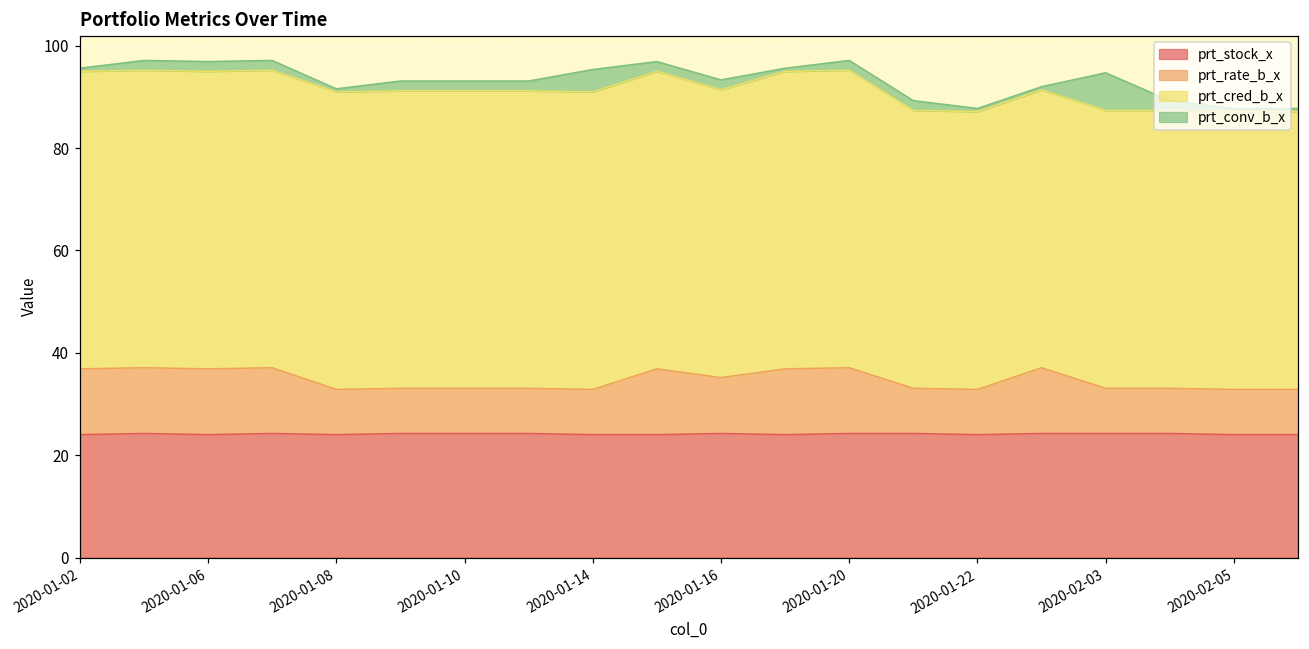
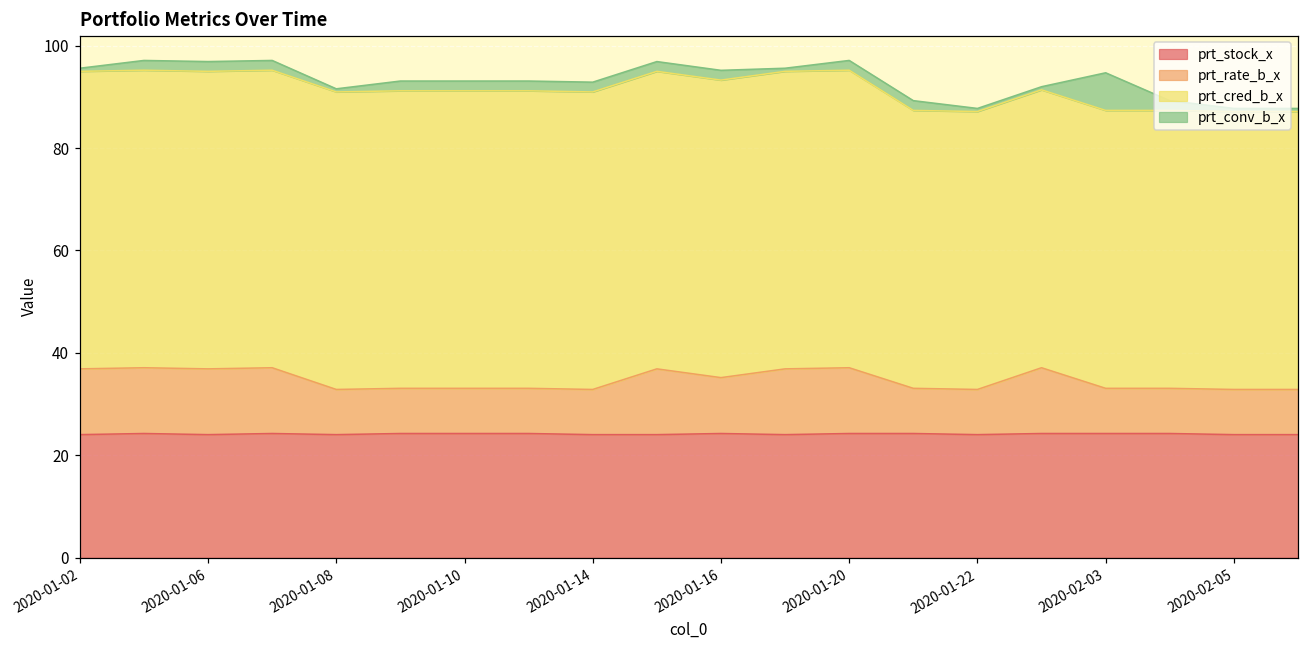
  {
    "prt_stock_x": {
      "2020-01-02": 24,
      "2020-01-06": 24,
      "2020-01-08": 24,
      "2020-01-10": 24,
      "2020-01-14": 24,
      "2020-01-16": 24,
      "2020-01-20": 24,
      "2020-01-22": 24,
      "2020-02-03": 24,
      "2020-02-05": 24
    },
    "prt_rate_b_x": {
      "2020-01-02": 13,
      "2020-01-06": 13,
      "2020-01-08": 9,
      "2020-01-10": 9,
      "2020-01-14": 9,
      "2020-01-16": 11,
      "2020-01-20": 13,
      "2020-01-22": 9,
      "2020-02-03": 9,
      "2020-02-05": 9
    },
    "prt_cred_b_x": {
      "2020-01-02": 58,
      "2020-01-06": 58,
      "2020-01-08": 58,
      "2020-01-10": 58,
      "2020-01-14": 58,
-     "2020-01-16": 56,
+     "2020-01-16": 58,
      "2020-01-20": 58,
      "2020-01-22": 54,
      "2020-02-03": 54
    },
    "prt_conv_b_x": {
      "2020-01-02": 1,
      "2020-01-06": 2,
      "2020-01-08": 1,
      "2020-01-10": 2,
-     "2020-01-14": 4,
+     "2020-01-14": 2,
      "2020-01-16": 2,
      "2020-01-20": 2,
      "2020-01-22": 1,
      "2020-02-03": 7
    }
  }
